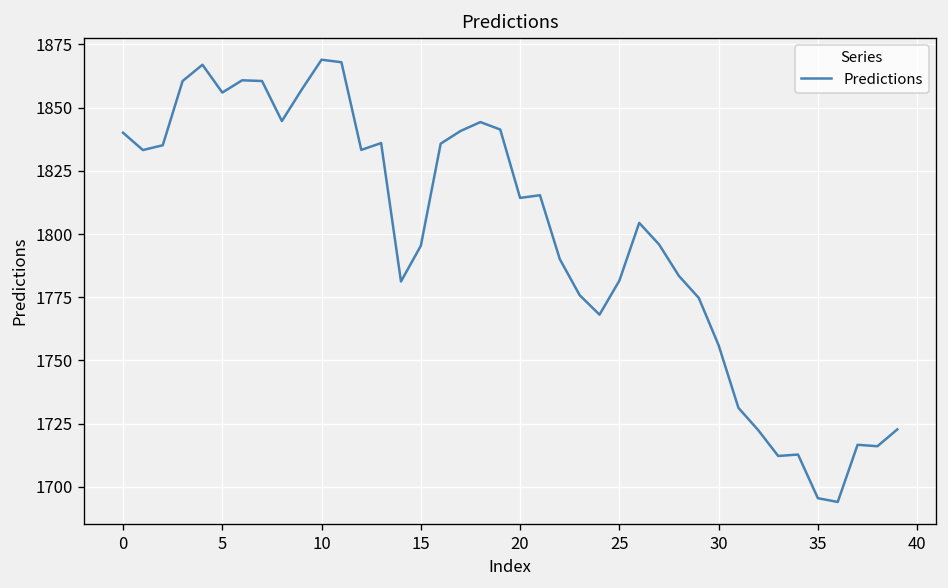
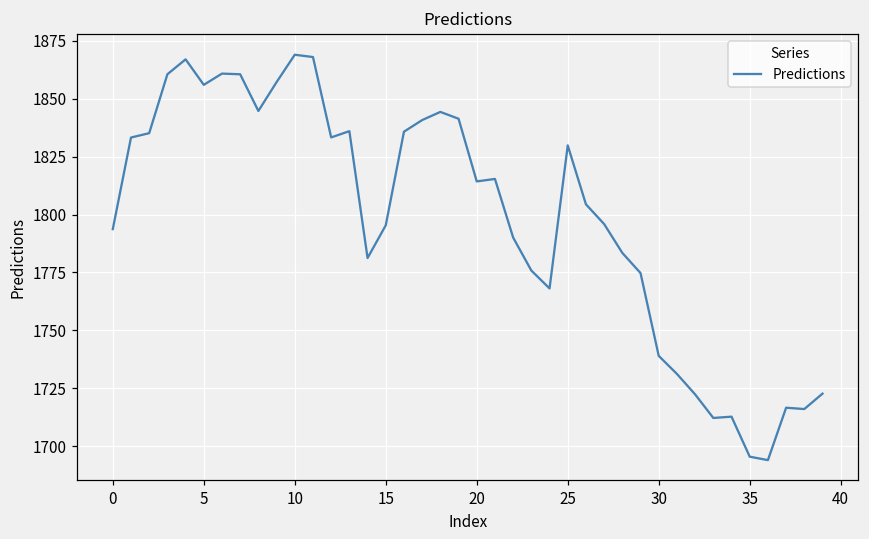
  {
-   "0": 1840,
+   "0": 1794,
    "5": 1856,
    "10": 1869,
    "15": 1795,
    "20": 1814,
-   "25": 1782,
-   "30": 1756,
+   "25": 1830,
+   "30": 1739,
    "35": 1695
  }
